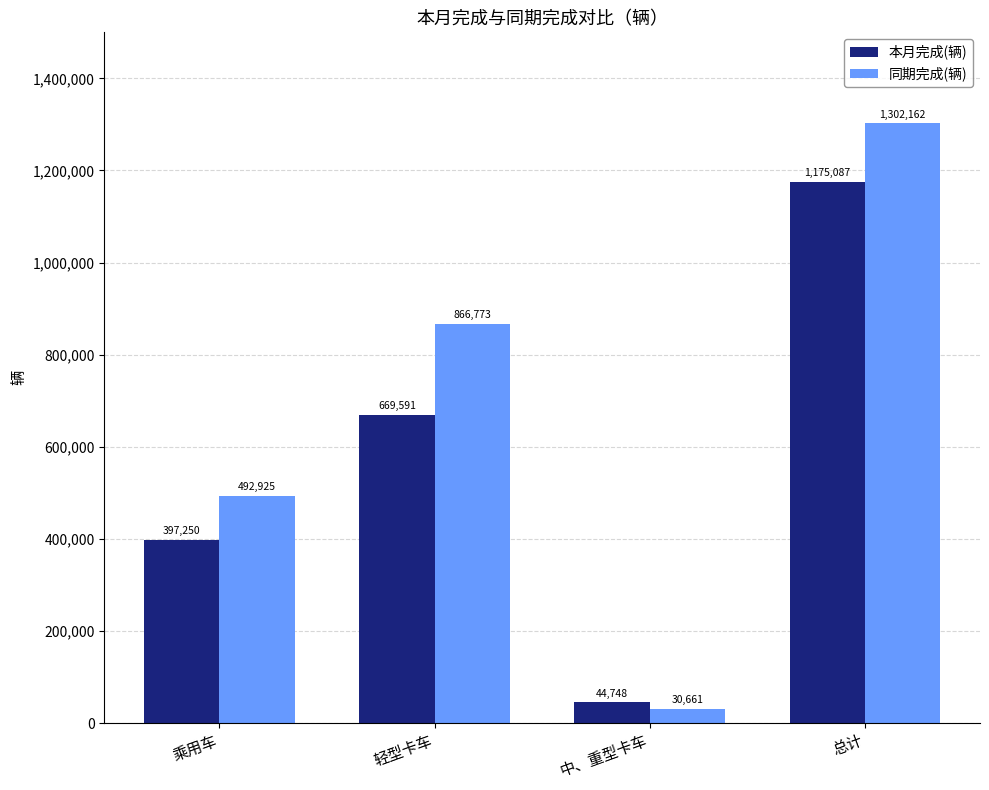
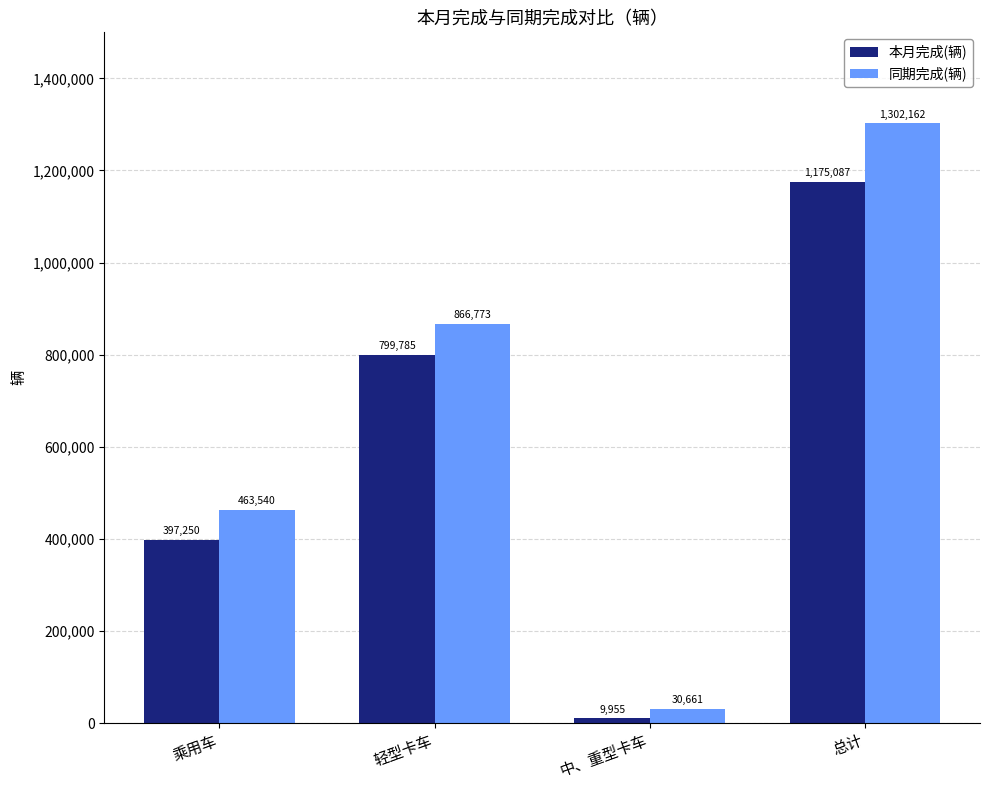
  {
    "本月完成(辆)": {
      "乘用车": "397,250",
-     "轻型卡车": "669,591",
-     "中、重型卡车": "44,748",
+     "轻型卡车": "799,785",
+     "中、重型卡车": "9,955",
      "总计": "1,175,087"
    },
    "同期完成(辆)": {
-     "乘用车": "492,925",
+     "乘用车": "463,540",
      "轻型卡车": "866,773",
      "中、重型卡车": "30,661",
      "总计": "1,302,162"
    }
  }
